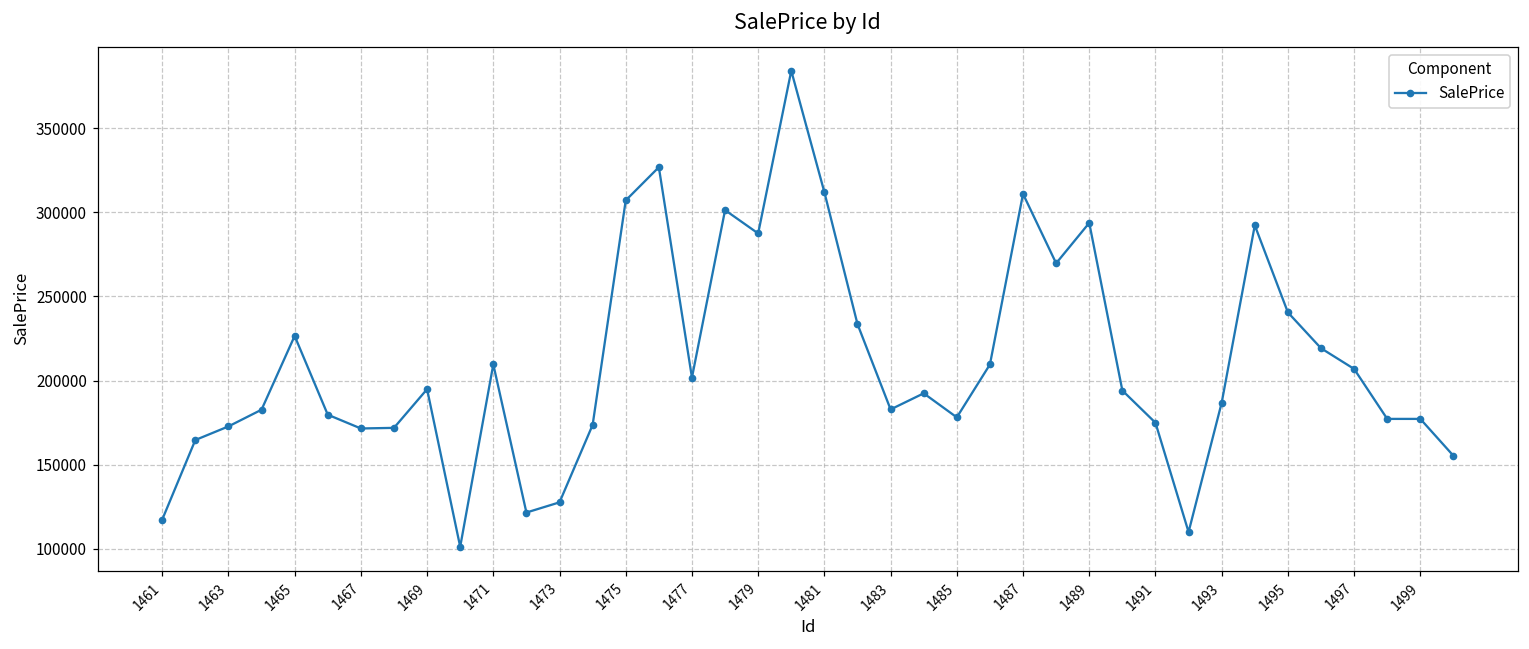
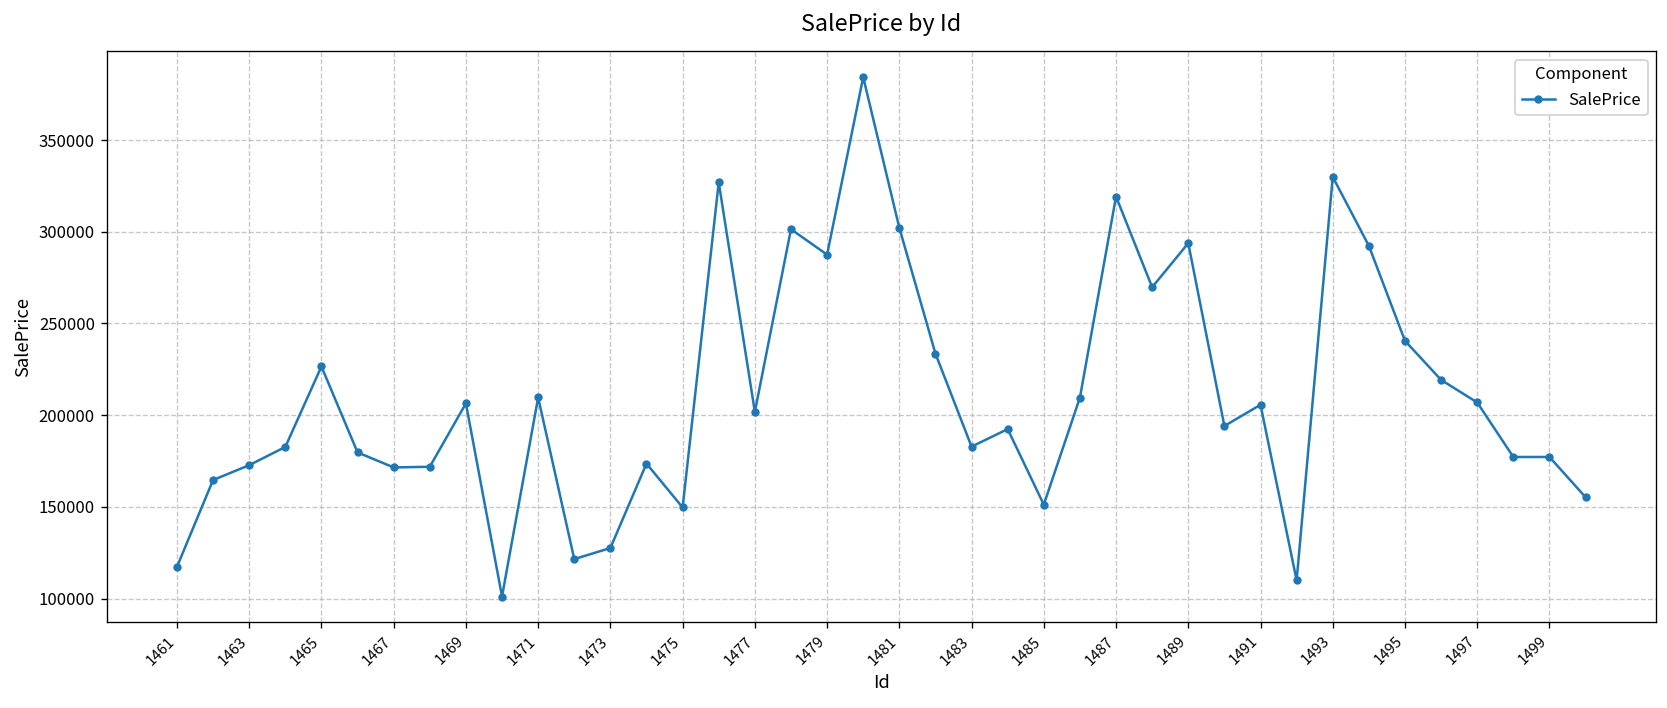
  {
    "1461": 117000,
    "1463": 173000,
    "1465": 227000,
    "1467": 172000,
-   "1469": 195000,
+   "1469": 206000,
    "1471": 210000,
    "1473": 128000,
-   "1475": 307000,
+   "1475": 150000,
    "1477": 202000,
    "1479": 287000,
-   "1481": 312000,
+   "1481": 302000,
    "1483": 183000,
-   "1485": 178000,
-   "1487": 311000,
+   "1485": 151000,
+   "1487": 319000,
    "1489": 294000,
-   "1491": 175000,
-   "1493": 187000,
+   "1491": 206000,
+   "1493": 330000,
    "1495": 241000,
    "1497": 207000,
    "1499": 177000
  }
